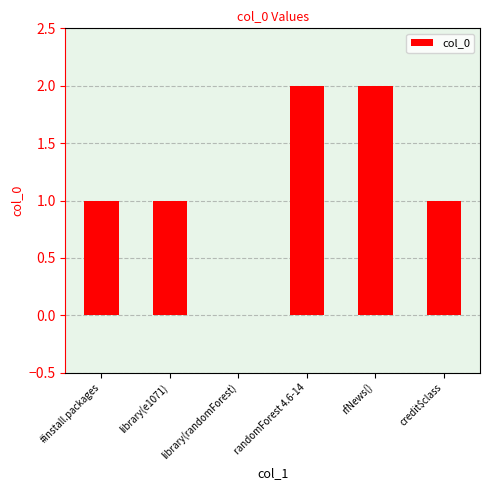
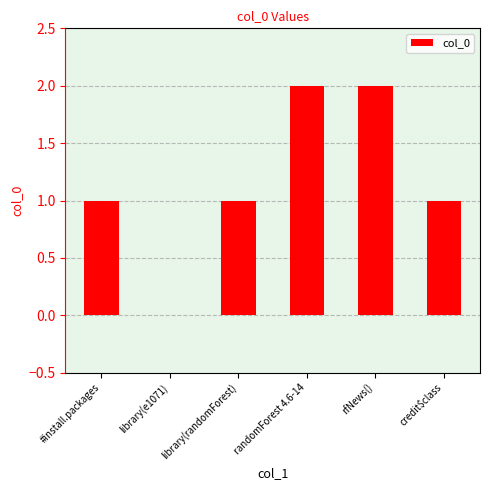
  {
    "#install.packages": 1,
-   "library(e1071)": 1,
-   "library(randomForest)": 0,
+   "library(e1071)": 0,
+   "library(randomForest)": 1,
    "randomForest 4.6-14": 2,
    "rfNews()": 2,
    "credit$class": 1
  }
